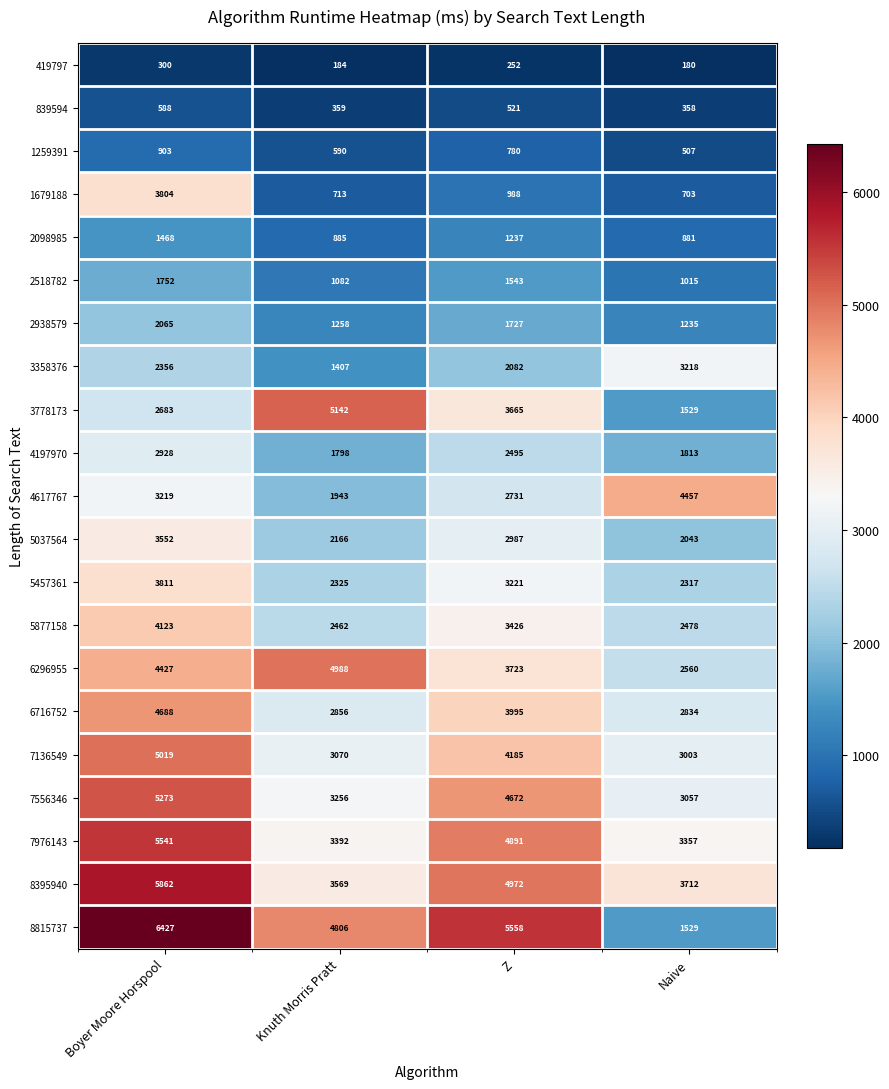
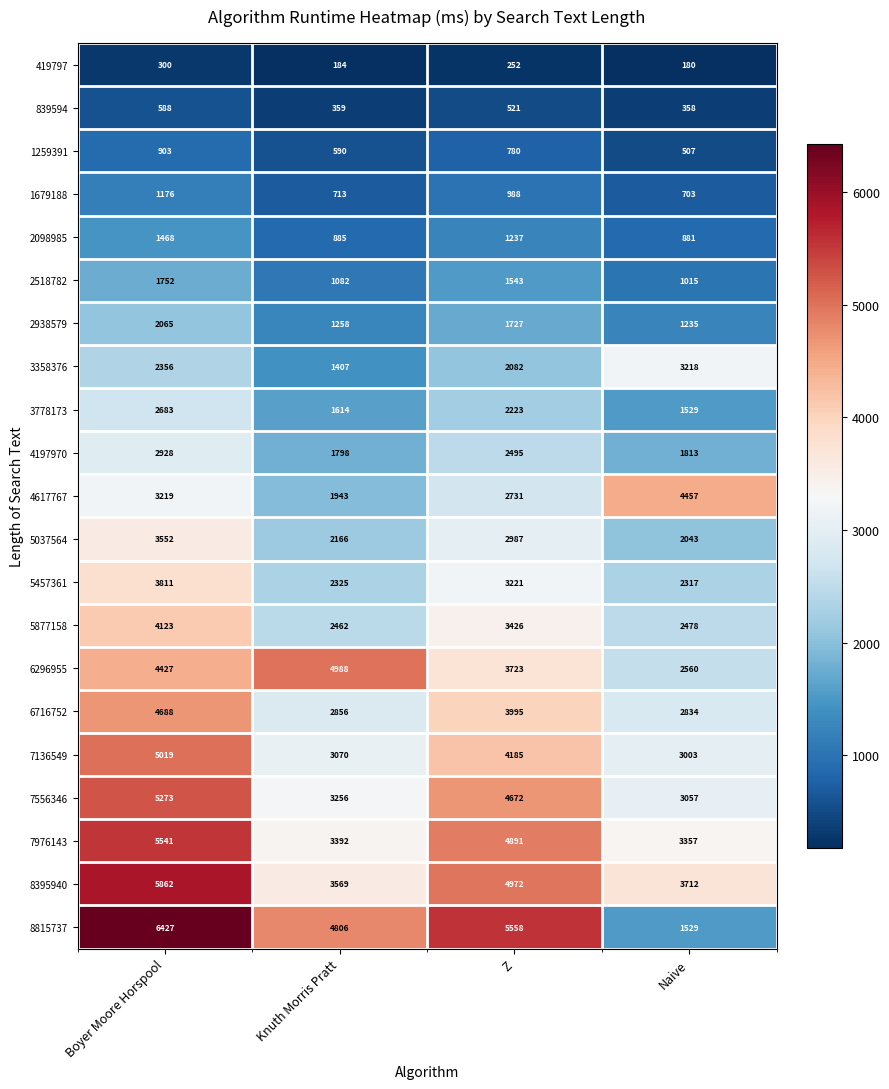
  {
    "419797": {
      "Boyer Moore Horspool": 300,
      "Knuth Morris Pratt": 184,
      "Z": 252,
      "Naive": 180
    },
    "839594": {
      "Boyer Moore Horspool": 588,
      "Knuth Morris Pratt": 359,
      "Z": 521,
      "Naive": 358
    },
    "1259391": {
      "Boyer Moore Horspool": 903,
      "Knuth Morris Pratt": 590,
      "Z": 780,
      "Naive": 507
    },
    "1679188": {
-     "Boyer Moore Horspool": 3804,
+     "Boyer Moore Horspool": 1176,
      "Knuth Morris Pratt": 713,
      "Z": 988,
      "Naive": 703
    },
    "2098985": {
      "Boyer Moore Horspool": 1468,
      "Knuth Morris Pratt": 885,
      "Z": 1237,
      "Naive": 881
    },
    "2518782": {
      "Boyer Moore Horspool": 1752,
      "Knuth Morris Pratt": 1082,
      "Z": 1543,
      "Naive": 1015
    },
    "2938579": {
      "Boyer Moore Horspool": 2065,
      "Knuth Morris Pratt": 1258,
      "Z": 1727,
      "Naive": 1235
    },
    "3358376": {
      "Boyer Moore Horspool": 2356,
      "Knuth Morris Pratt": 1407,
      "Z": 2082,
      "Naive": 3218
    },
    "3778173": {
      "Boyer Moore Horspool": 2683,
-     "Knuth Morris Pratt": 5142,
-     "Z": 3665,
+     "Knuth Morris Pratt": 1614,
+     "Z": 2223,
      "Naive": 1529
    },
    "4197970": {
      "Boyer Moore Horspool": 2928,
      "Knuth Morris Pratt": 1798,
      "Z": 2495,
      "Naive": 1813
    },
    "4617767": {
      "Boyer Moore Horspool": 3219,
      "Knuth Morris Pratt": 1943,
      "Z": 2731,
      "Naive": 4457
    },
    "5037564": {
      "Boyer Moore Horspool": 3552,
      "Knuth Morris Pratt": 2166,
      "Z": 2987,
      "Naive": 2043
    },
    "5457361": {
      "Boyer Moore Horspool": 3811,
      "Knuth Morris Pratt": 2325,
      "Z": 3221,
      "Naive": 2317
    },
    "5877158": {
      "Boyer Moore Horspool": 4123,
      "Knuth Morris Pratt": 2462,
      "Z": 3426,
      "Naive": 2478
    },
    "6296955": {
      "Boyer Moore Horspool": 4427,
      "Knuth Morris Pratt": 4988,
      "Z": 3723,
      "Naive": 2560
    },
    "6716752": {
      "Boyer Moore Horspool": 4688,
      "Knuth Morris Pratt": 2856,
      "Z": 3995,
      "Naive": 2834
    },
    "7136549": {
      "Boyer Moore Horspool": 5019,
      "Knuth Morris Pratt": 3070,
      "Z": 4185,
      "Naive": 3003
    },
    "7556346": {
      "Boyer Moore Horspool": 5273,
      "Knuth Morris Pratt": 3256,
      "Z": 4672,
      "Naive": 3057
    },
    "7976143": {
      "Boyer Moore Horspool": 5541,
      "Knuth Morris Pratt": 3392,
      "Z": 4891,
      "Naive": 3357
    },
    "8395940": {
      "Boyer Moore Horspool": 5862,
      "Knuth Morris Pratt": 3569,
      "Z": 4972,
      "Naive": 3712
    },
    "8815737": {
      "Boyer Moore Horspool": 6427,
      "Knuth Morris Pratt": 4806,
      "Z": 5558,
      "Naive": 1529
    }
  }
